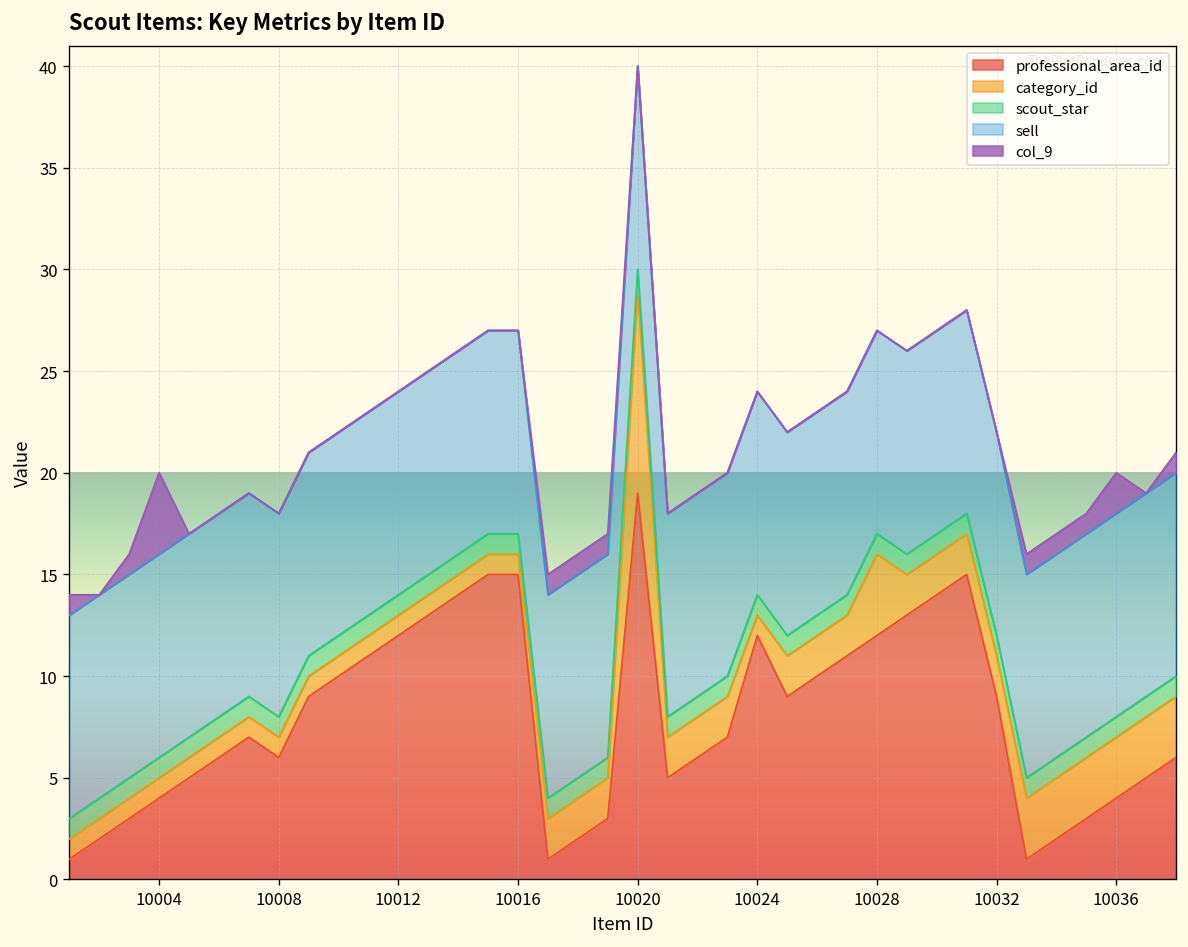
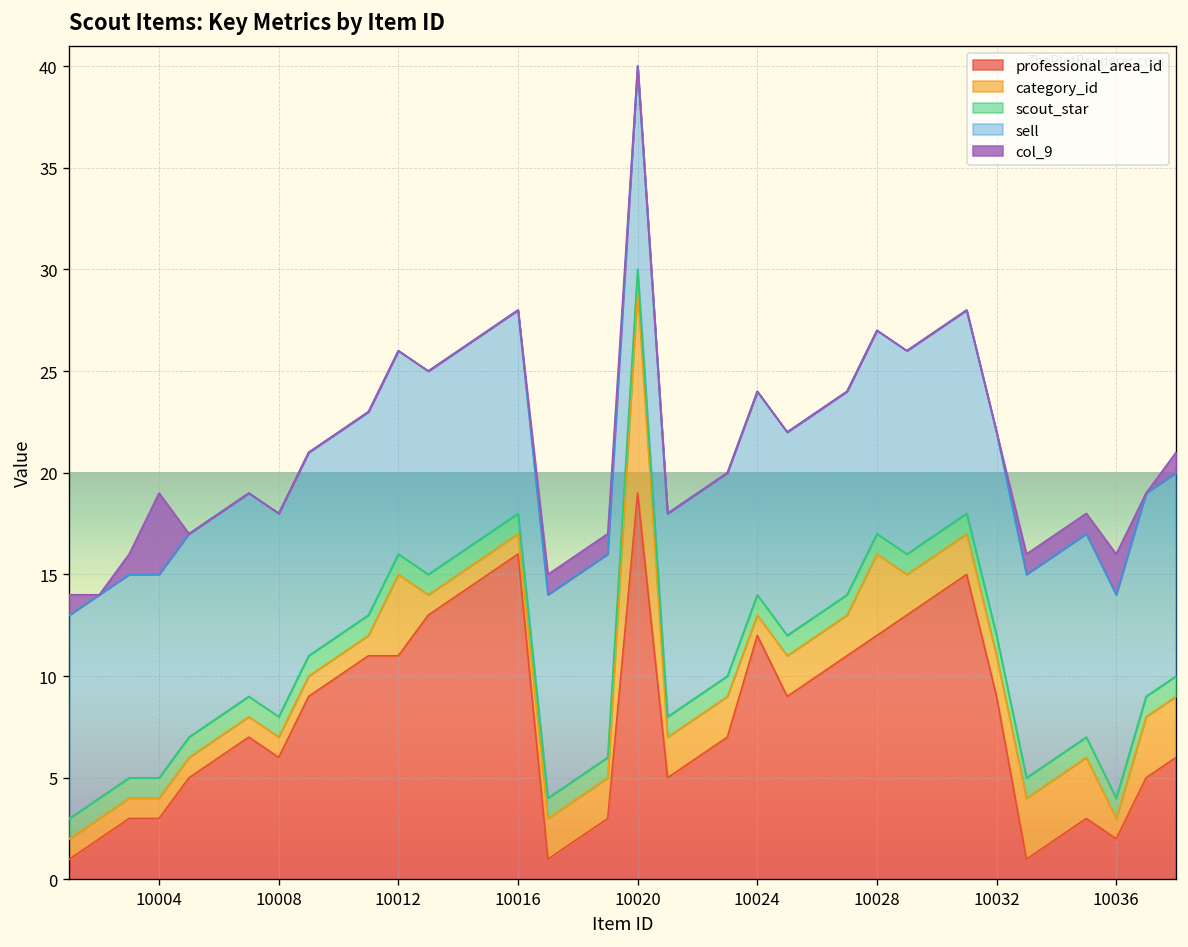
  {
    "professional_area_id": {
-     "10004": 4,
+     "10004": 3,
      "10008": 6,
-     "10012": 12,
-     "10016": 15,
+     "10012": 11,
+     "10016": 16,
      "10020": 19,
      "10024": 12,
      "10028": 12,
      "10032": 9,
-     "10036": 4
+     "10036": 2
    },
    "category_id": {
      "10004": 1,
      "10008": 1,
-     "10012": 1,
+     "10012": 4,
      "10016": 1,
      "10020": 10,
      "10024": 1,
      "10028": 4,
      "10032": 2,
-     "10036": 3
+     "10036": 1
    },
    "scout_star": {
      "10004": 1,
      "10008": 1,
      "10012": 1,
      "10016": 1,
      "10020": 1,
      "10024": 1,
      "10028": 1,
      "10032": 1,
      "10036": 1
    },
    "sell": {
      "10004": 10,
      "10036": 10
    },
    "col_9": {
      "10004": 4,
      "10036": 2
    }
  }
